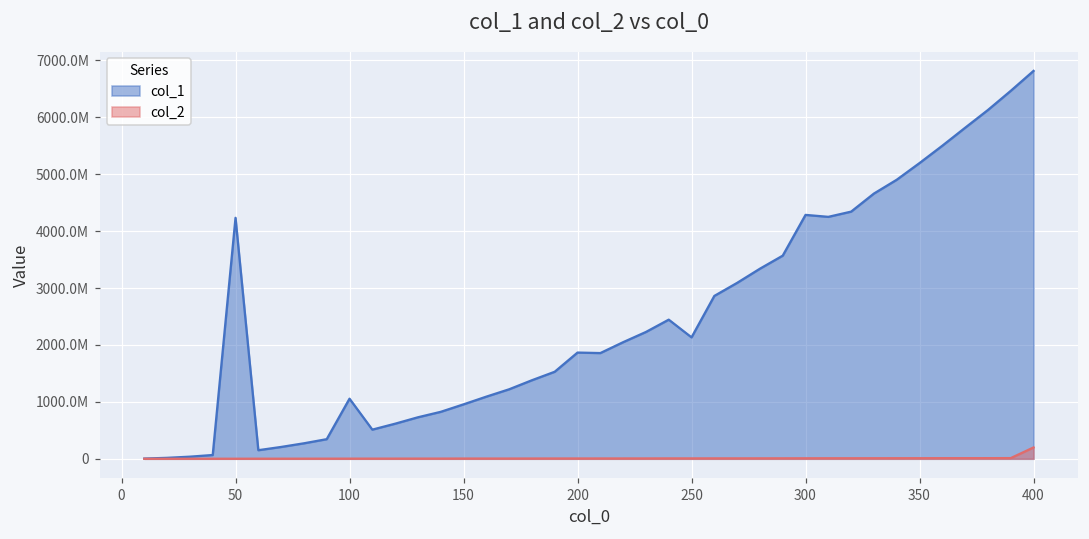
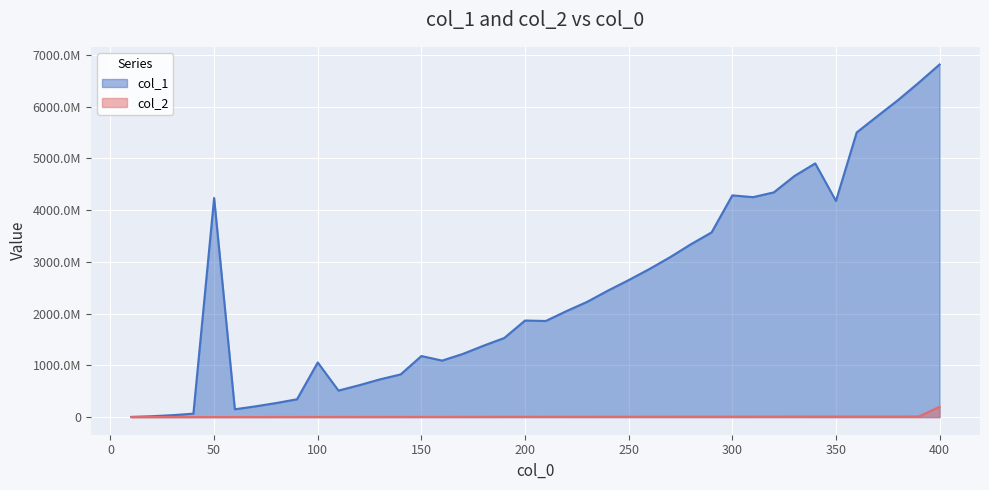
  {
    "col_1": {
      "50": 4200000000,
      "100": 1100000000,
-     "150": 1000000000,
+     "150": 1200000000,
      "200": 1900000000,
-     "250": 2100000000,
+     "250": 2600000000,
      "300": 4300000000,
-     "350": 5200000000,
+     "350": 4200000000,
      "400": 6800000000
    },
    "col_2": {
      "50": 0,
      "100": 0,
      "150": 0,
      "200": 0,
      "250": 0,
      "300": 0,
      "350": 0,
      "400": 200000000
    }
  }
